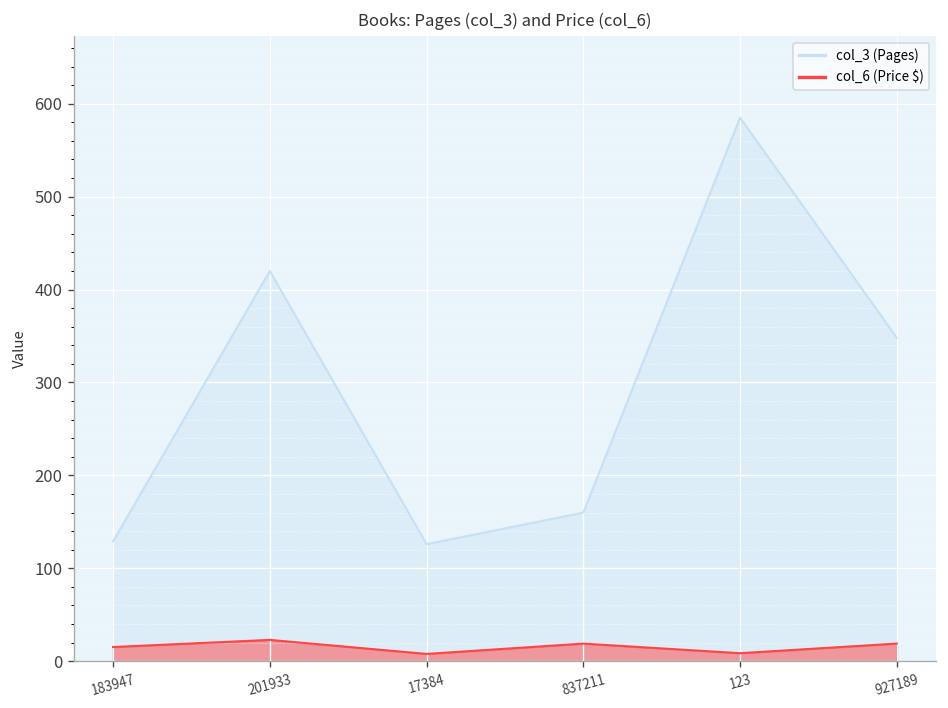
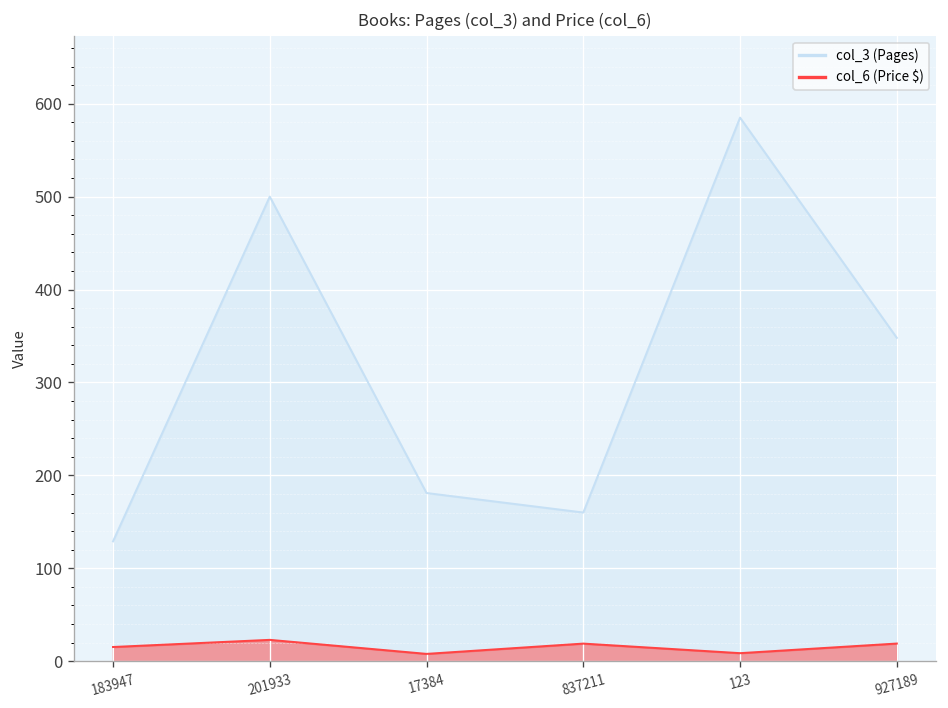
  {
    "col_3 (Pages)": {
      "183947": 130,
-     "201933": 420,
-     "17384": 130,
+     "201933": 500,
+     "17384": 180,
      "837211": 160,
      "123": 590,
      "927189": 350
    }
  }
